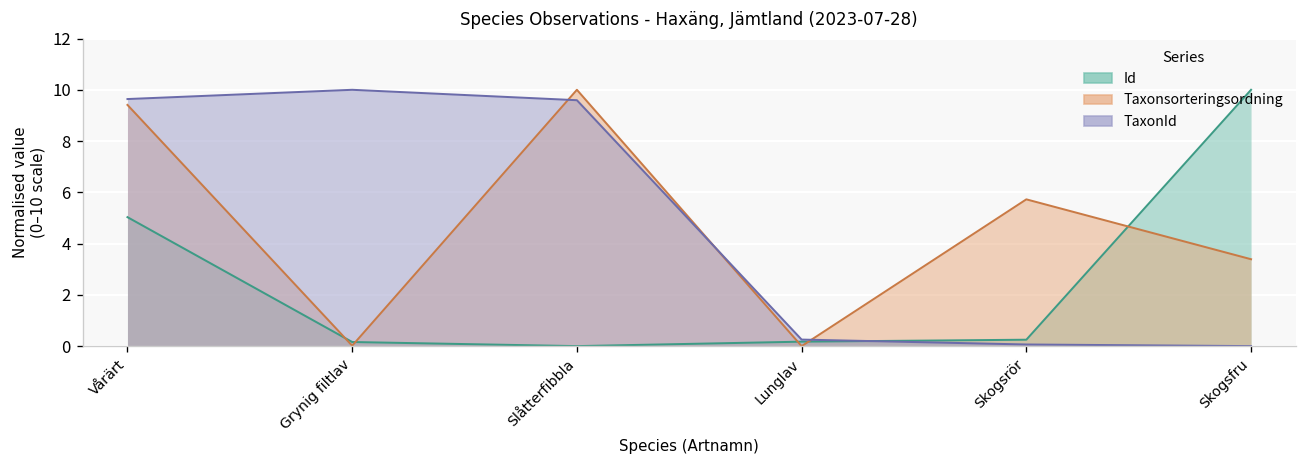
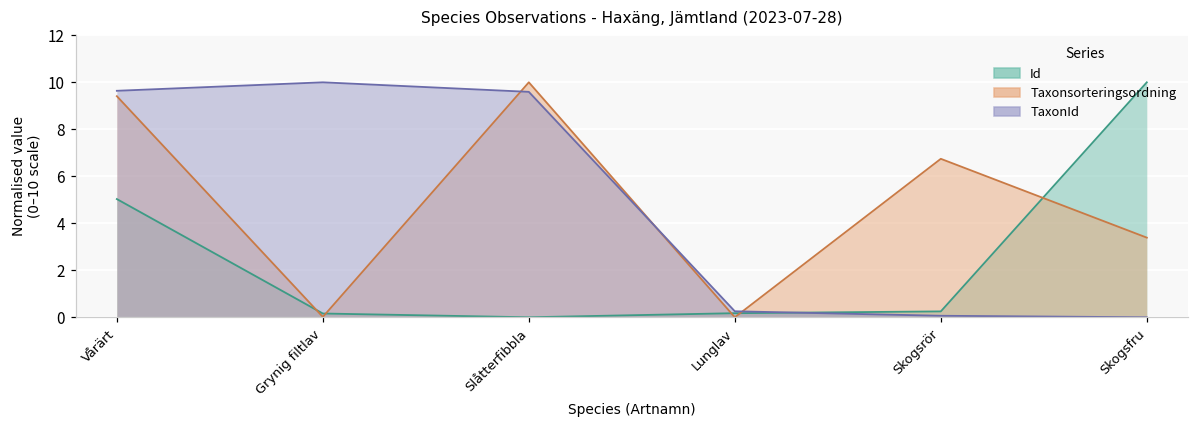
  {
    "Taxonsorteringsordning": {
      "Vårärt": 9.4,
      "Grynig filtlav": 0.0,
      "Slåtterfibbla": 10.0,
      "Lunglav": 0.0,
-     "Skogsrör": 5.7,
+     "Skogsrör": 6.7,
      "Skogsfru": 3.4
    }
  }
